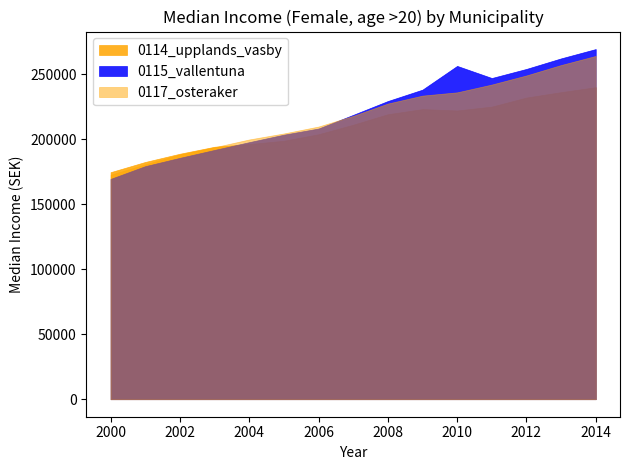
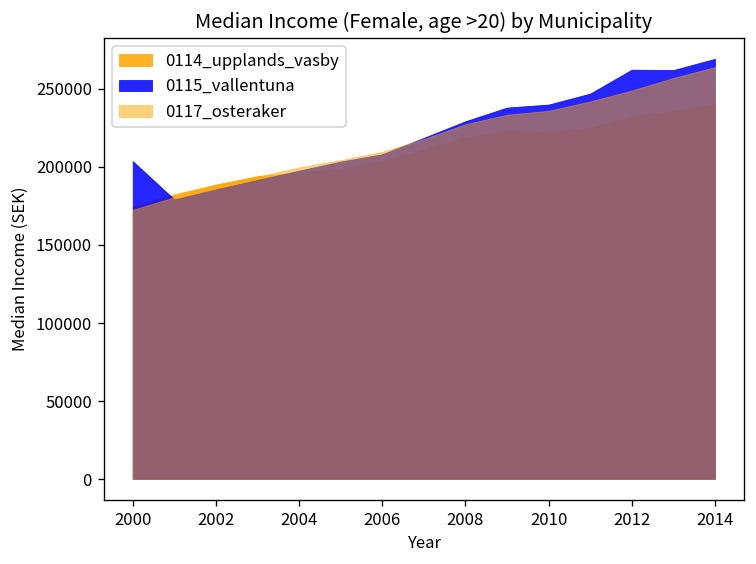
  {
    "0115_vallentuna": {
-     "2000": 169000,
+     "2000": 204000,
      "2002": 186000,
-     "2010": 256000,
-     "2012": 254000,
+     "2010": 240000,
+     "2012": 262000,
      "2014": 269000
    }
  }
